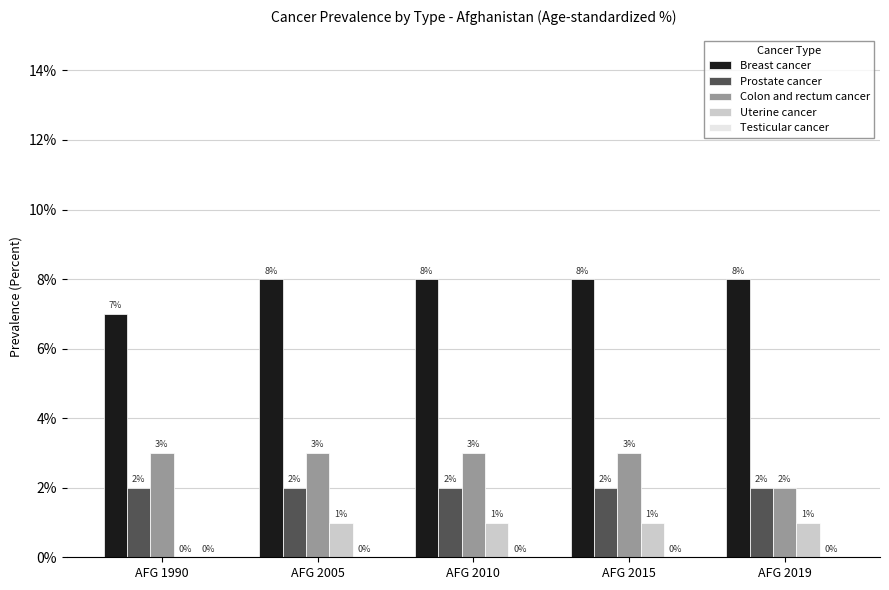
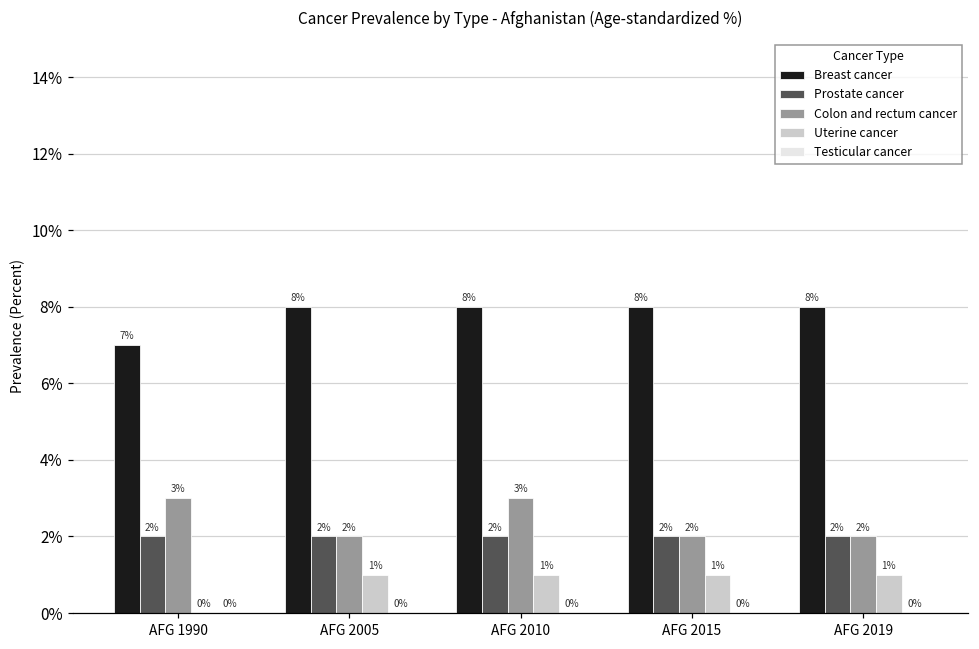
  {
    "Breast cancer": {
      "AFG 1990": "7%",
      "AFG 2005": "8%",
      "AFG 2010": "8%",
      "AFG 2015": "8%",
      "AFG 2019": "8%"
    },
    "Prostate cancer": {
      "AFG 1990": "2%",
      "AFG 2005": "2%",
      "AFG 2010": "2%",
      "AFG 2015": "2%",
      "AFG 2019": "2%"
    },
    "Colon and rectum cancer": {
      "AFG 1990": "3%",
-     "AFG 2005": "3%",
+     "AFG 2005": "2%",
      "AFG 2010": "3%",
-     "AFG 2015": "3%",
+     "AFG 2015": "2%",
      "AFG 2019": "2%"
    }
  }
